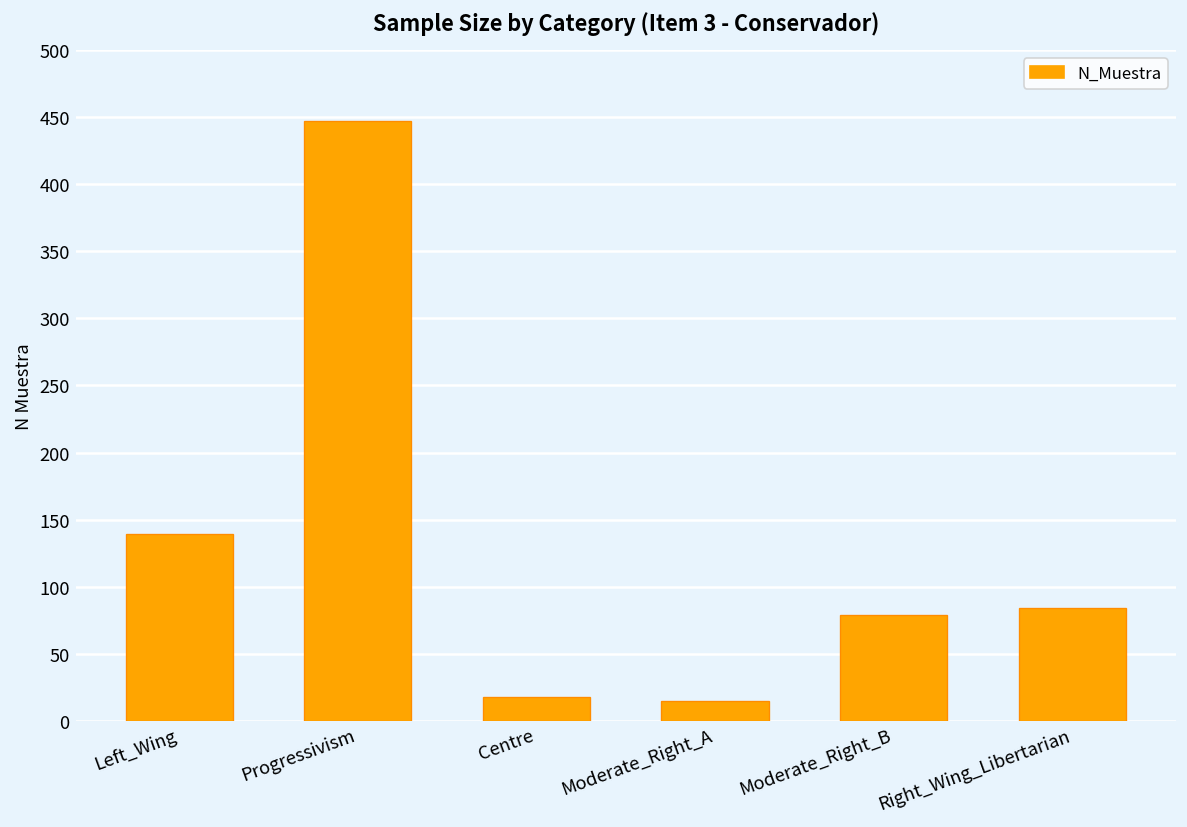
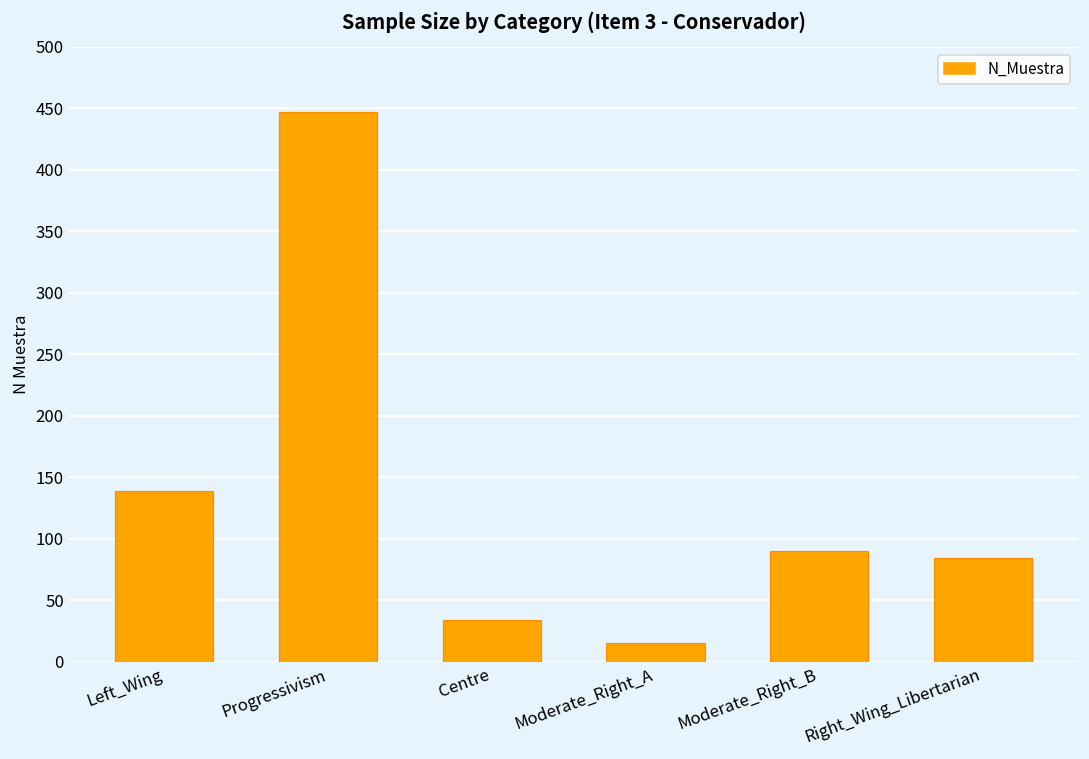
  {
    "Left_Wing": 139,
    "Progressivism": 447,
-   "Centre": 18,
+   "Centre": 34,
    "Moderate_Right_A": 15,
-   "Moderate_Right_B": 79,
+   "Moderate_Right_B": 90,
    "Right_Wing_Libertarian": 84
  }
